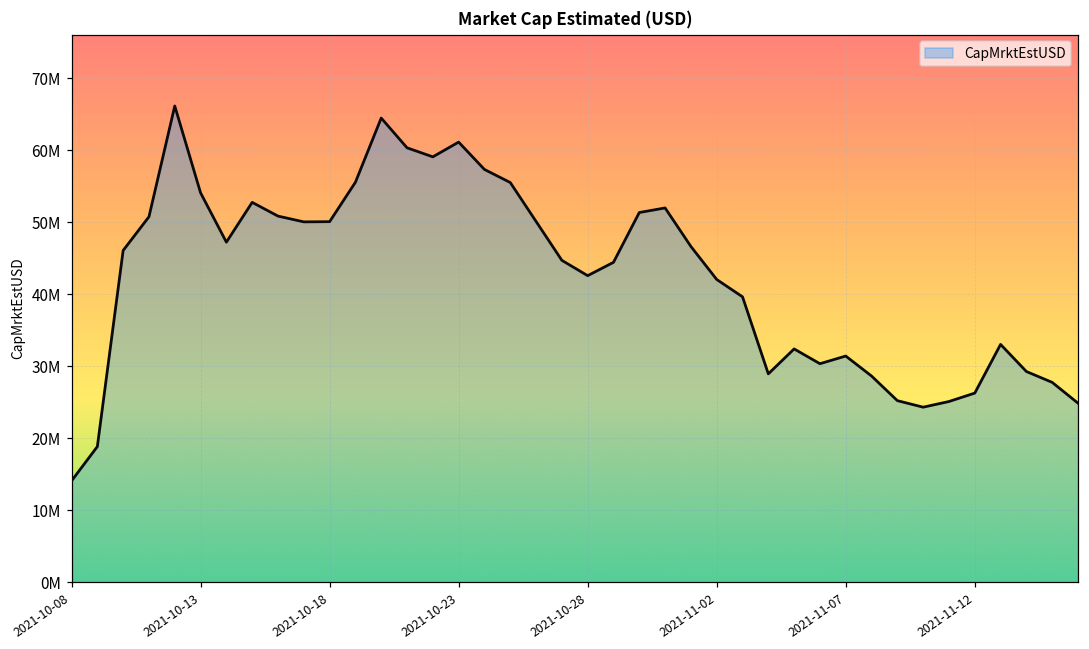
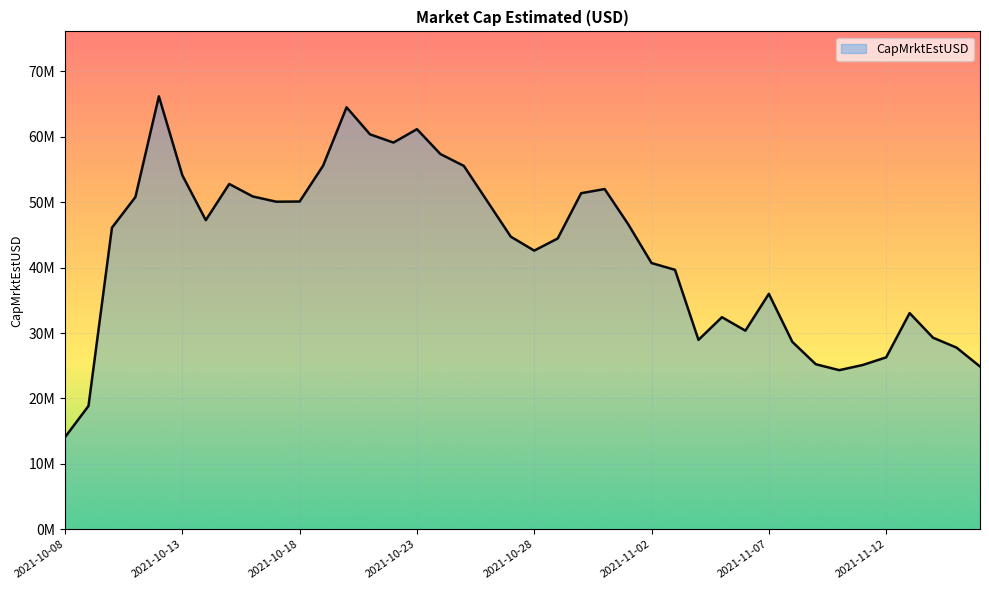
  {
    "2021-10-08": 14000000,
    "2021-10-13": 54000000,
    "2021-10-18": 50000000,
    "2021-10-23": 61000000,
    "2021-10-28": 43000000,
-   "2021-11-02": 42000000,
-   "2021-11-07": 31000000,
+   "2021-11-02": 41000000,
+   "2021-11-07": 36000000,
    "2021-11-12": 26000000
  }
